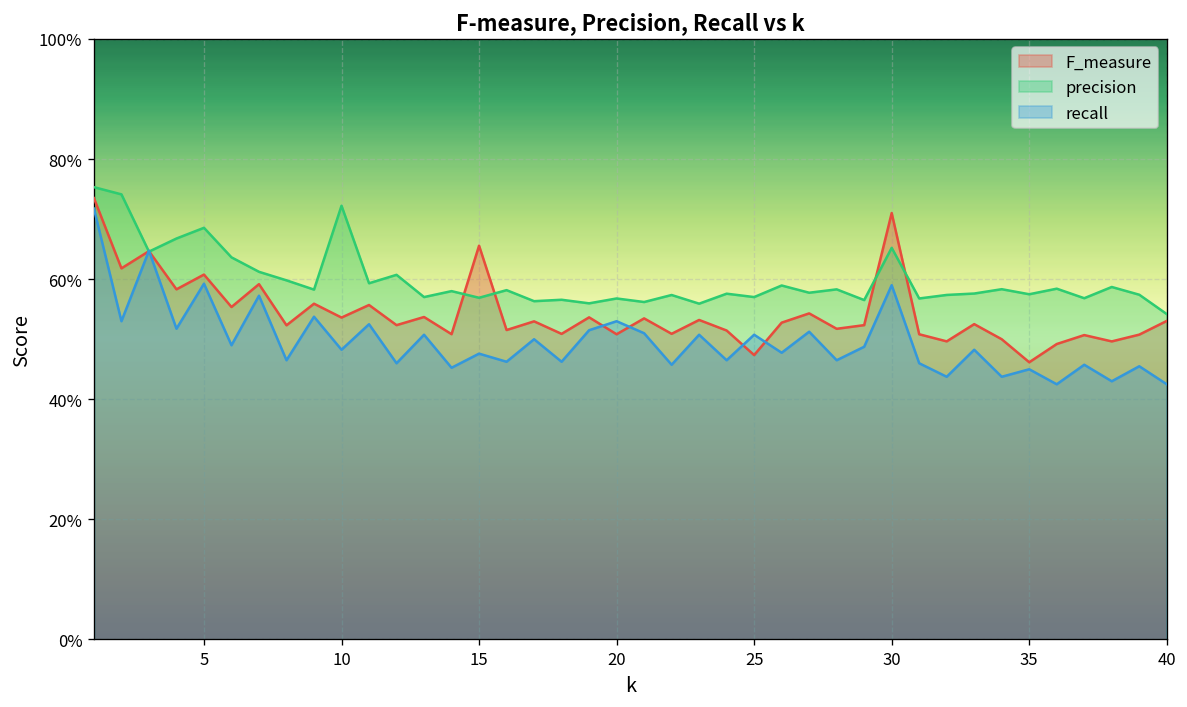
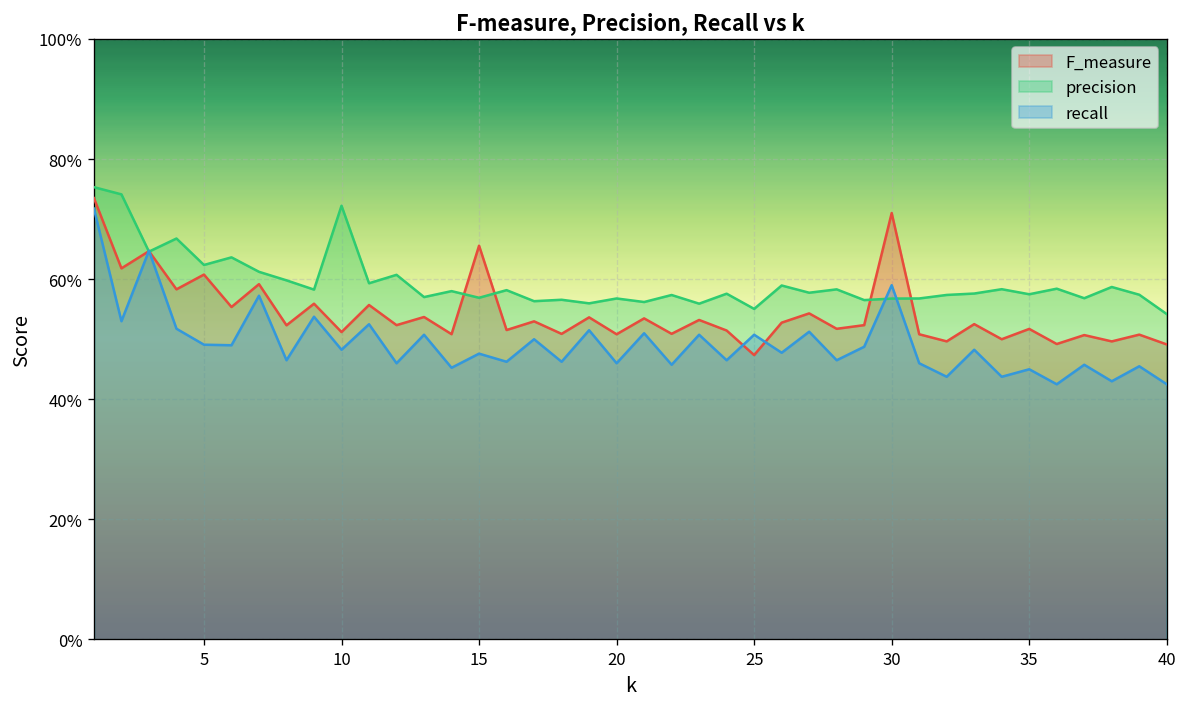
  {
    "F_measure": {
      "5": "61%",
-     "10": "54%",
+     "10": "51%",
      "15": "66%",
      "20": "51%",
      "25": "47%",
      "30": "71%",
-     "35": "46%",
-     "40": "53%"
+     "35": "52%",
+     "40": "49%"
    },
    "precision": {
-     "5": "69%",
+     "5": "62%",
      "10": "72%",
      "15": "57%",
      "20": "57%",
-     "25": "57%",
-     "30": "65%",
+     "25": "55%",
+     "30": "57%",
      "35": "57%",
      "40": "54%"
    },
    "recall": {
-     "5": "59%",
+     "5": "49%",
      "10": "48%",
      "15": "48%",
-     "20": "53%",
+     "20": "46%",
      "25": "51%",
      "30": "59%",
      "35": "45%",
      "40": "43%"
    }
  }
